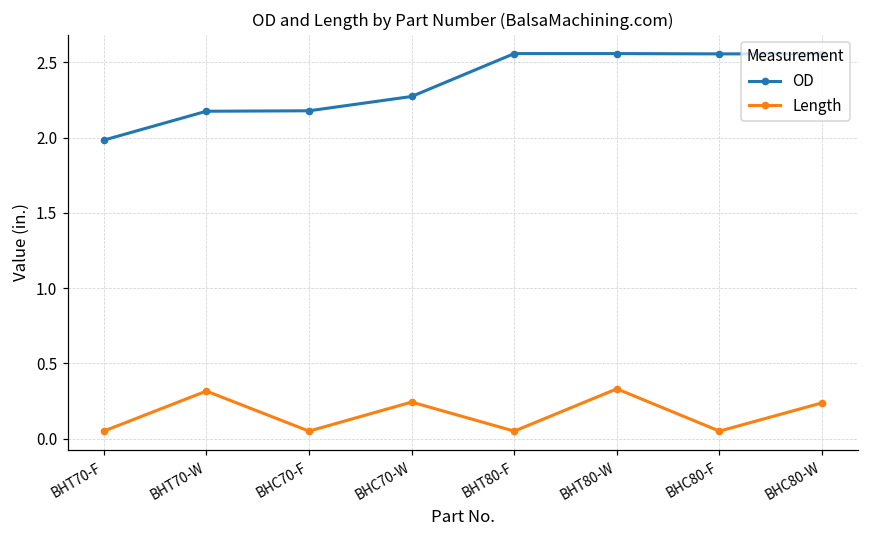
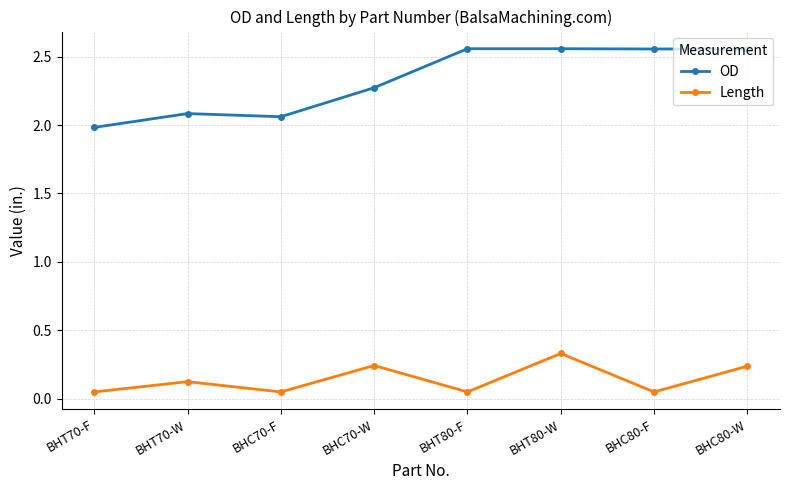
  {
    "OD": {
      "BHT70-F": 1.98,
-     "BHT70-W": 2.18,
-     "BHC70-F": 2.18,
+     "BHT70-W": 2.08,
+     "BHC70-F": 2.06,
      "BHC70-W": 2.27,
      "BHT80-F": 2.56,
      "BHT80-W": 2.56,
      "BHC80-F": 2.56
    },
    "Length": {
      "BHT70-F": 0.05,
-     "BHT70-W": 0.32,
+     "BHT70-W": 0.13,
      "BHC70-F": 0.05,
      "BHC70-W": 0.24,
      "BHT80-F": 0.05,
      "BHT80-W": 0.33,
      "BHC80-F": 0.05,
      "BHC80-W": 0.24
    }
  }
